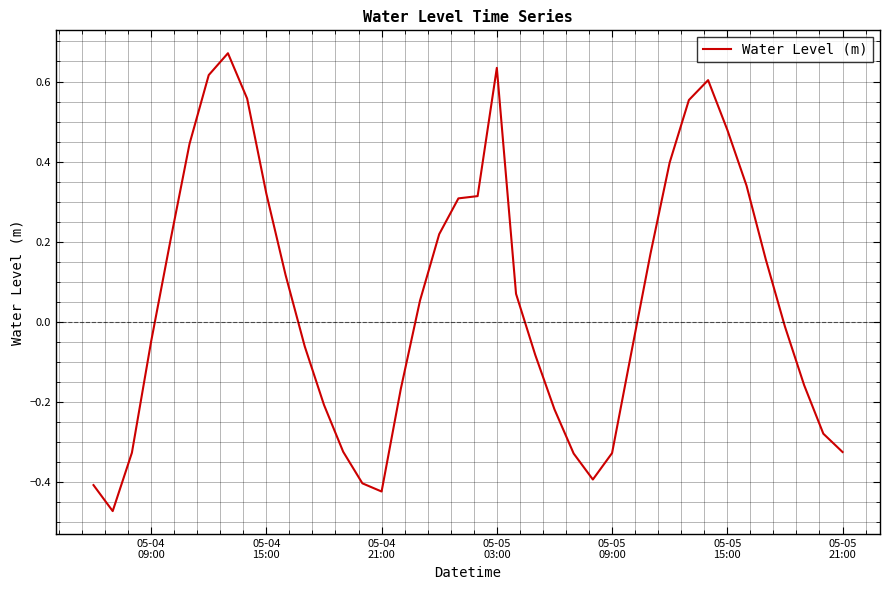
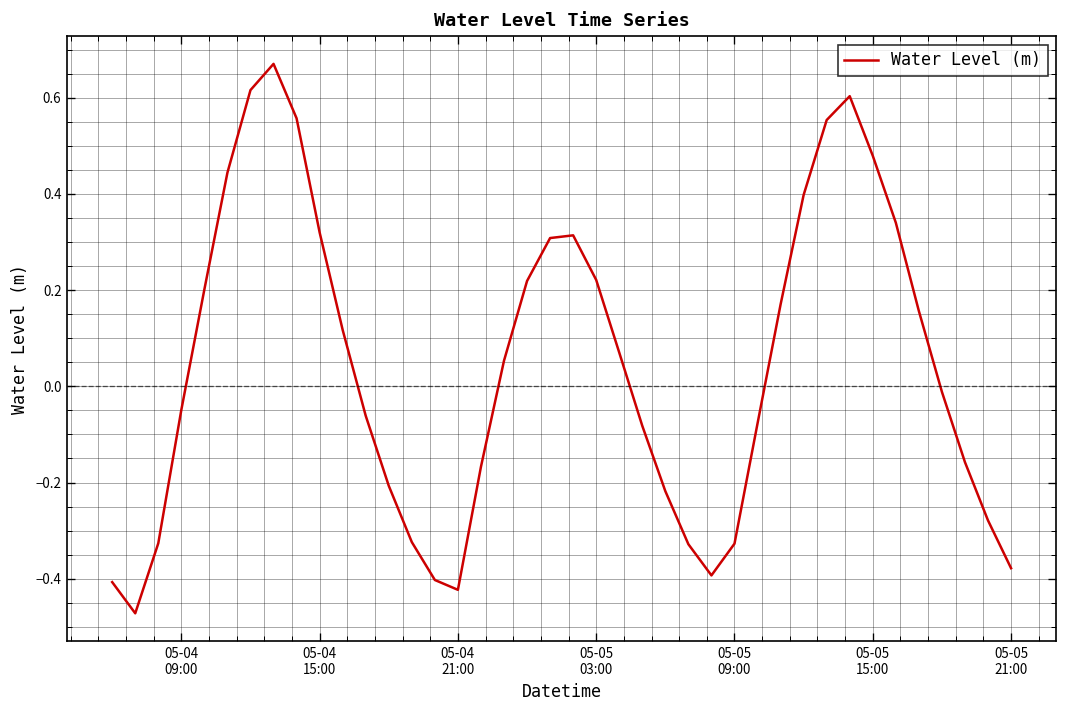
  {
    "05-04 09:00": -0.05,
    "05-04 15:00": 0.32,
    "05-04 21:00": -0.42,
-   "05-05 03:00": 0.63,
+   "05-05 03:00": 0.22,
    "05-05 09:00": -0.33,
    "05-05 15:00": 0.48,
-   "05-05 21:00": -0.32
+   "05-05 21:00": -0.38
  }
